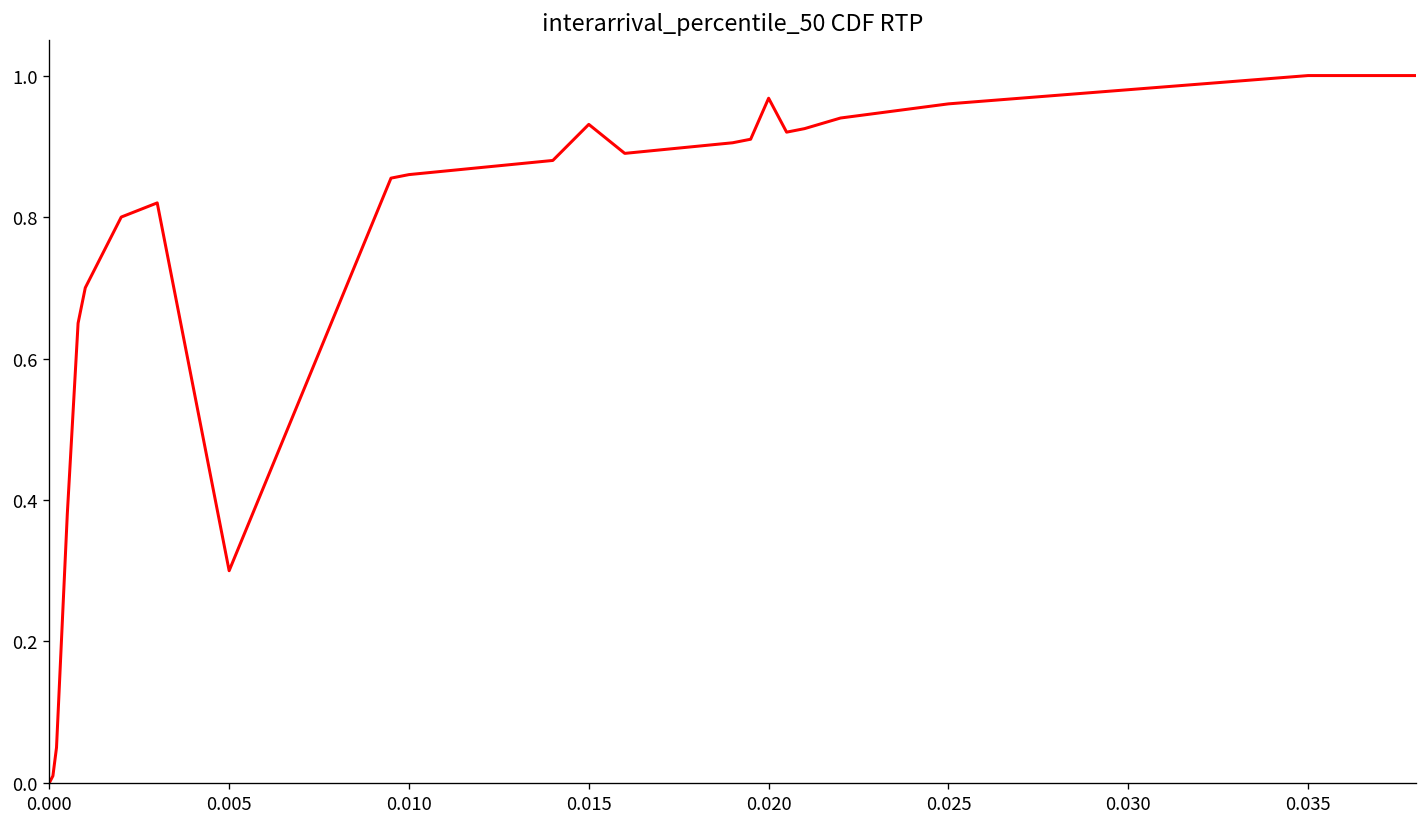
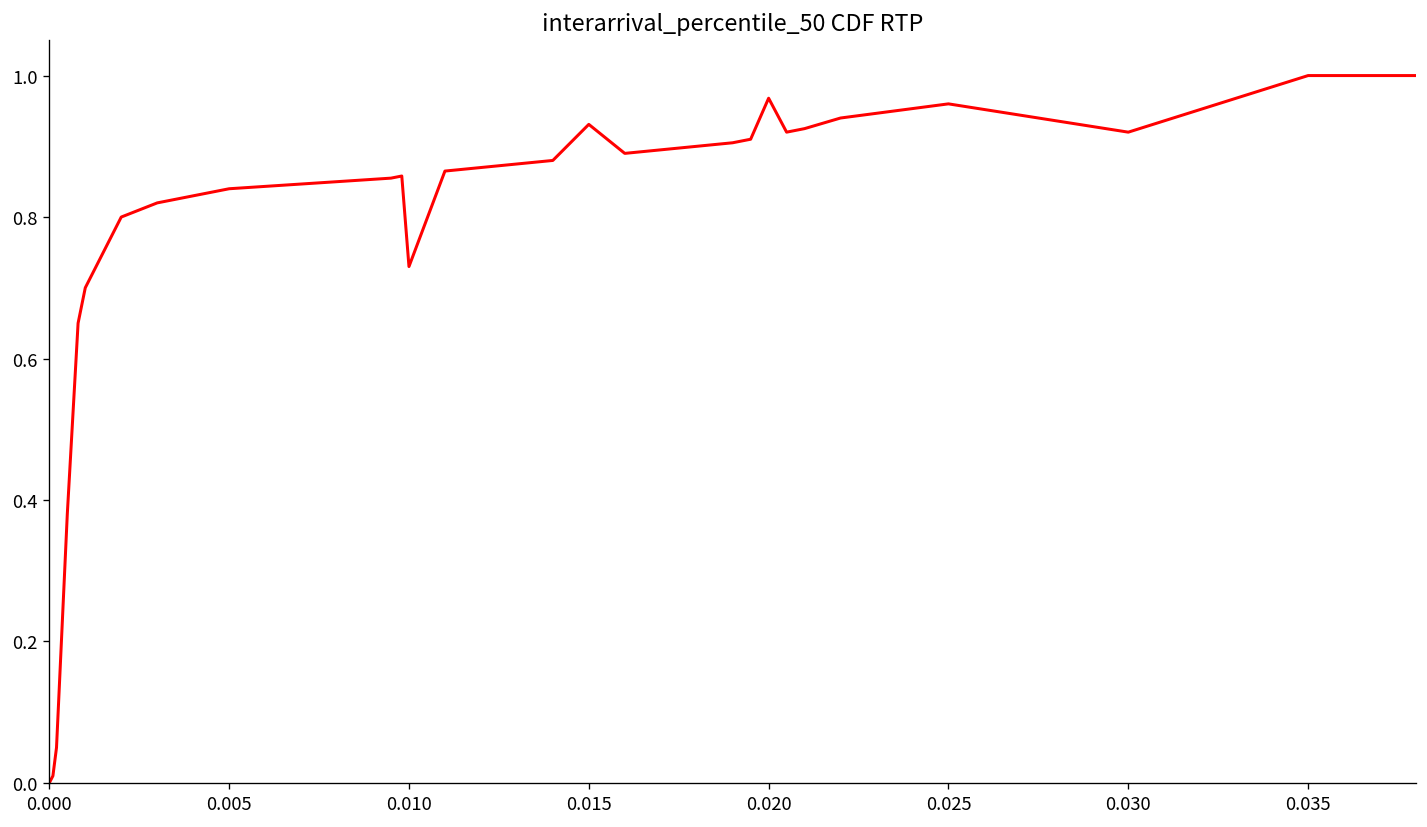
  {
    "0.000": 0.00,
-   "0.005": 0.30,
-   "0.010": 0.86,
+   "0.005": 0.84,
+   "0.010": 0.73,
    "0.015": 0.93,
    "0.020": 0.97,
    "0.025": 0.96,
-   "0.030": 0.98,
+   "0.030": 0.92,
    "0.035": 1.00
  }
